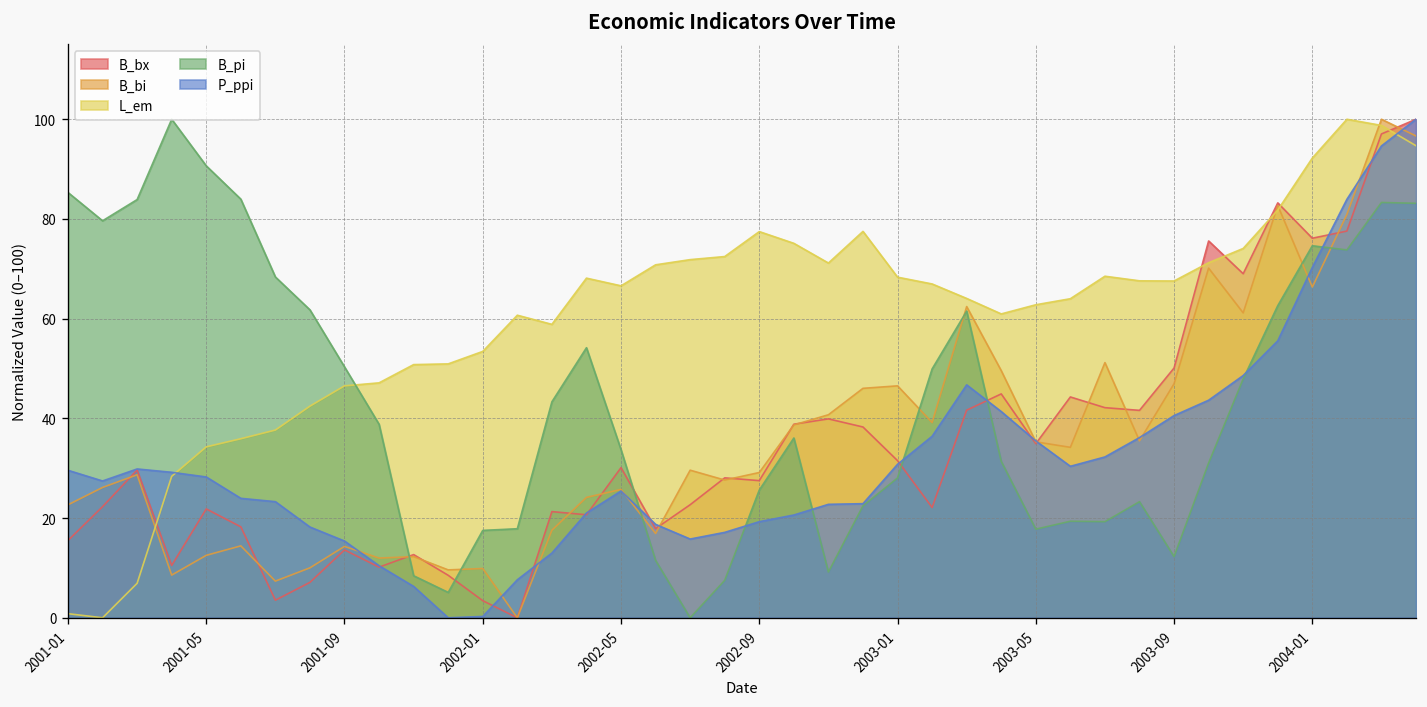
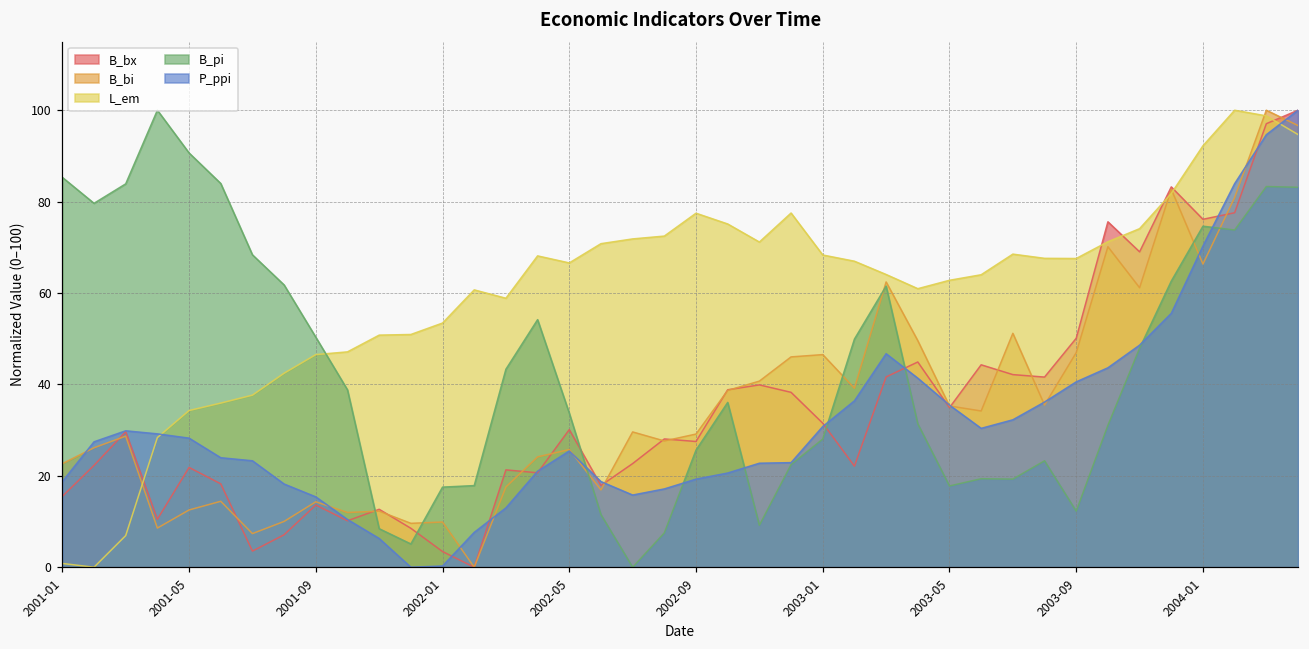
  {
    "B_bx": {
      "2001-01": 16,
      "2001-05": 22,
      "2001-09": 14,
      "2002-01": 3,
      "2002-05": 30,
      "2002-09": 28,
      "2003-01": 32,
      "2003-09": 50,
      "2004-01": 76
    },
    "B_pi": {
      "2001-01": 85,
      "2001-05": 91,
      "2001-09": 50,
      "2002-01": 18,
      "2002-05": 34,
      "2002-09": 26,
      "2003-01": 28,
      "2003-05": 18,
      "2003-09": 12,
      "2004-01": 75
    },
    "P_ppi": {
-     "2001-01": 30,
+     "2001-01": 19,
      "2001-05": 28,
      "2001-09": 15,
      "2002-01": 0,
      "2002-09": 19,
      "2003-01": 31,
      "2003-09": 41,
      "2004-01": 70
    }
  }
